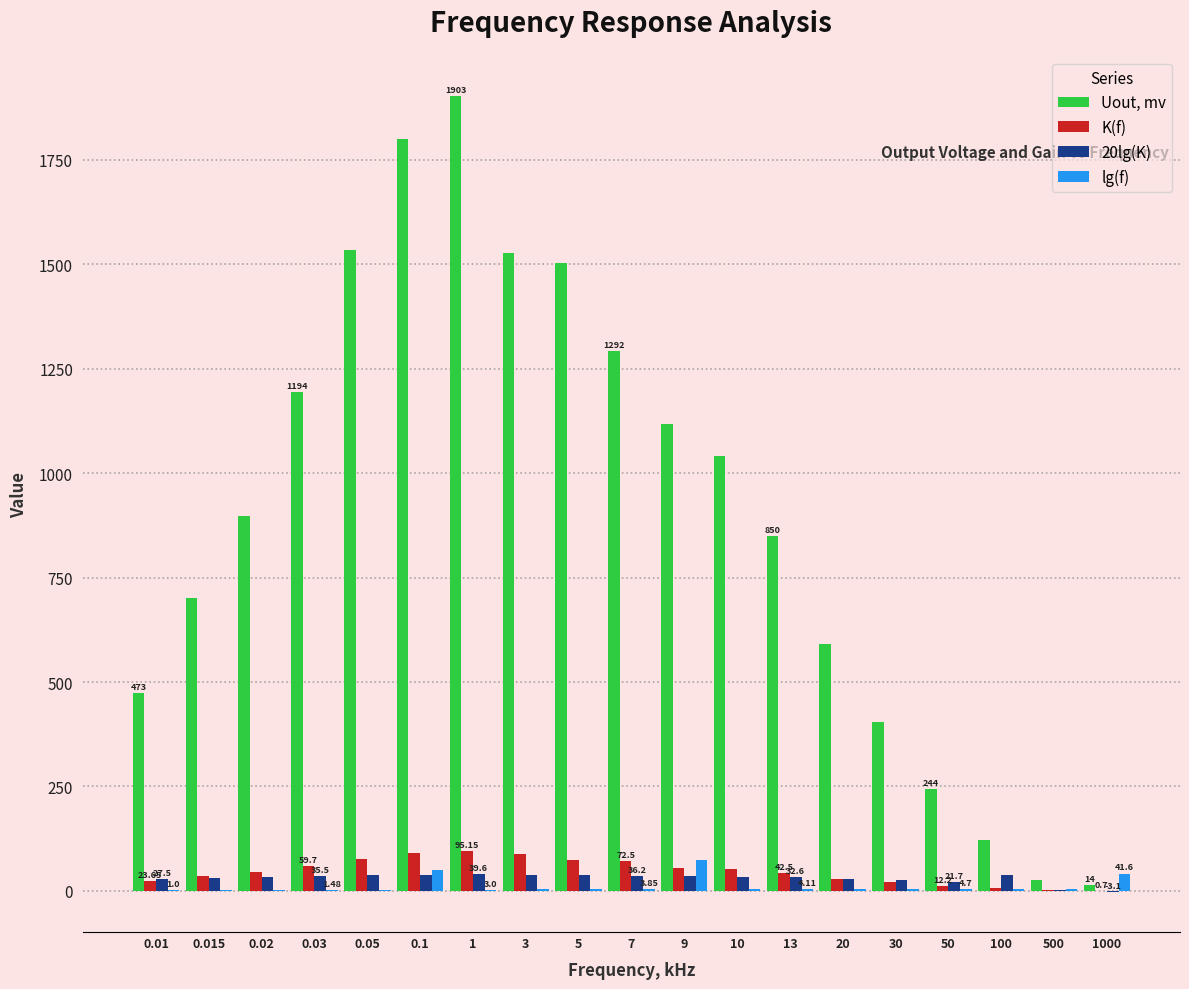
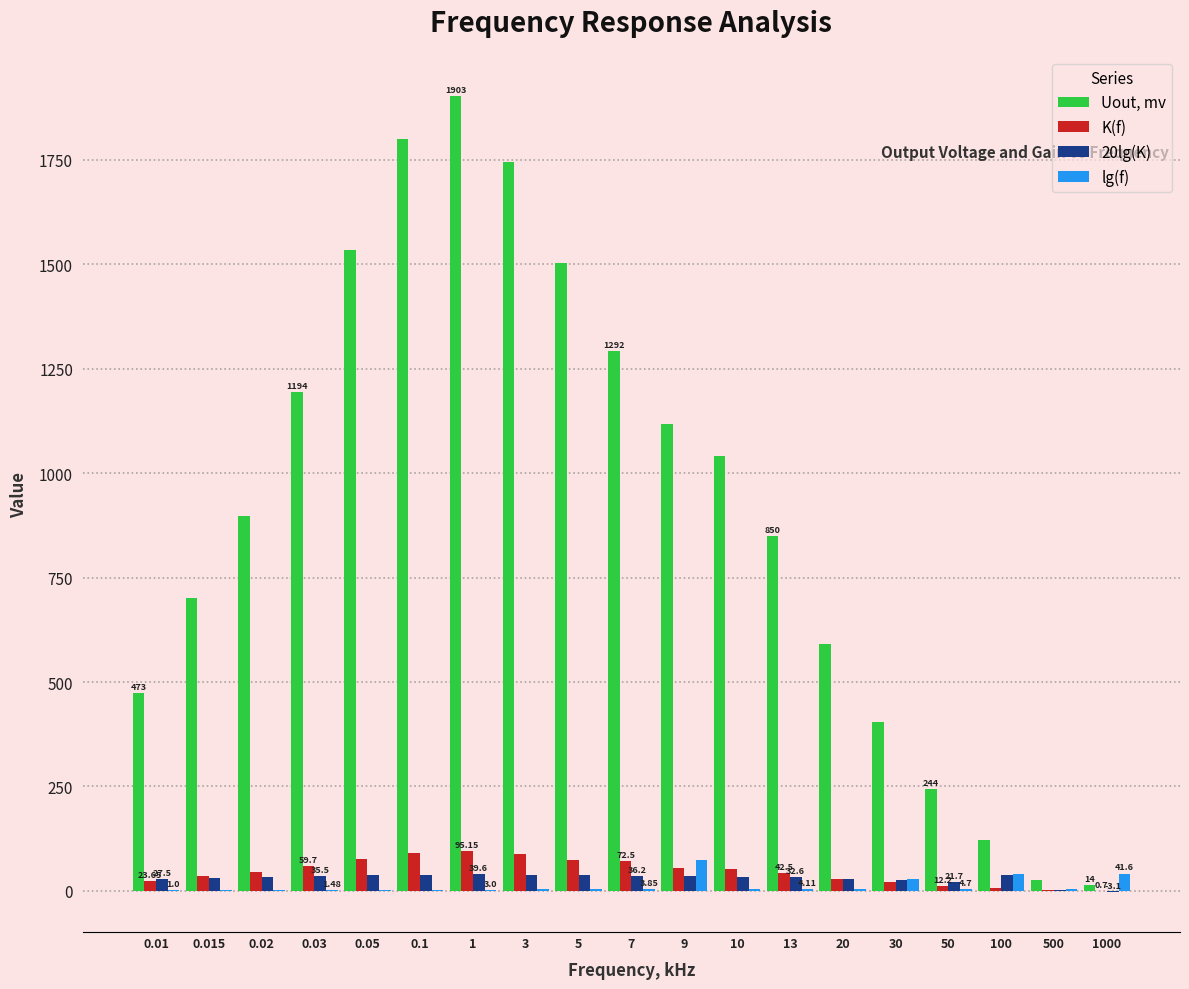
  {
    "Uout, mv": {
      "0.015": 700,
      "0.02": 900,
      "0.05": 1540,
      "0.1": 1800,
-     "3": 1530,
+     "3": 1740,
      "5": 1500,
      "9": 1120,
      "10": 1040,
      "20": 590,
      "30": 400,
      "100": 120,
      "500": 30
    },
    "K(f)": {
      "0.03": 59.7,
      "1": 95.15,
      "7": 72.5
    },
    "20lg(K)": {
      "0.03": 35.5,
      "1": 39.6,
      "7": 36.2
    },
    "lg(f)": {
-     "0.1": 50,
+     "0.1": 0,
      "9": 70,
-     "30": 0,
-     "100": 10
+     "30": 30,
+     "100": 40
    }
  }
